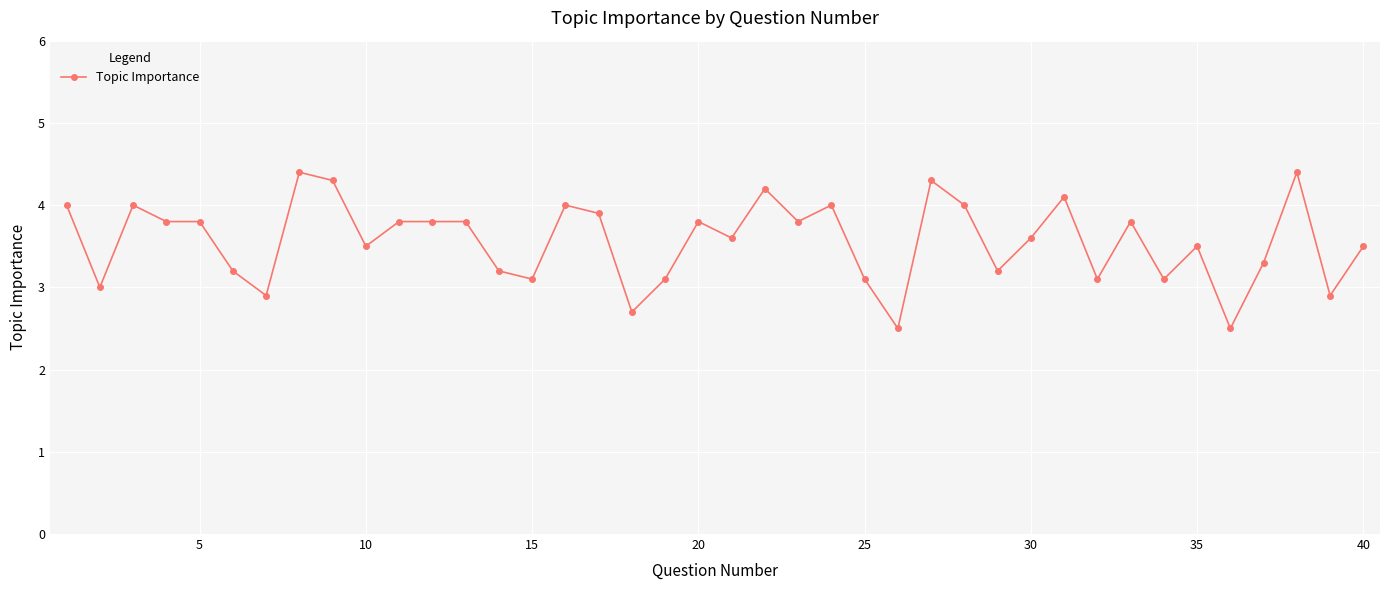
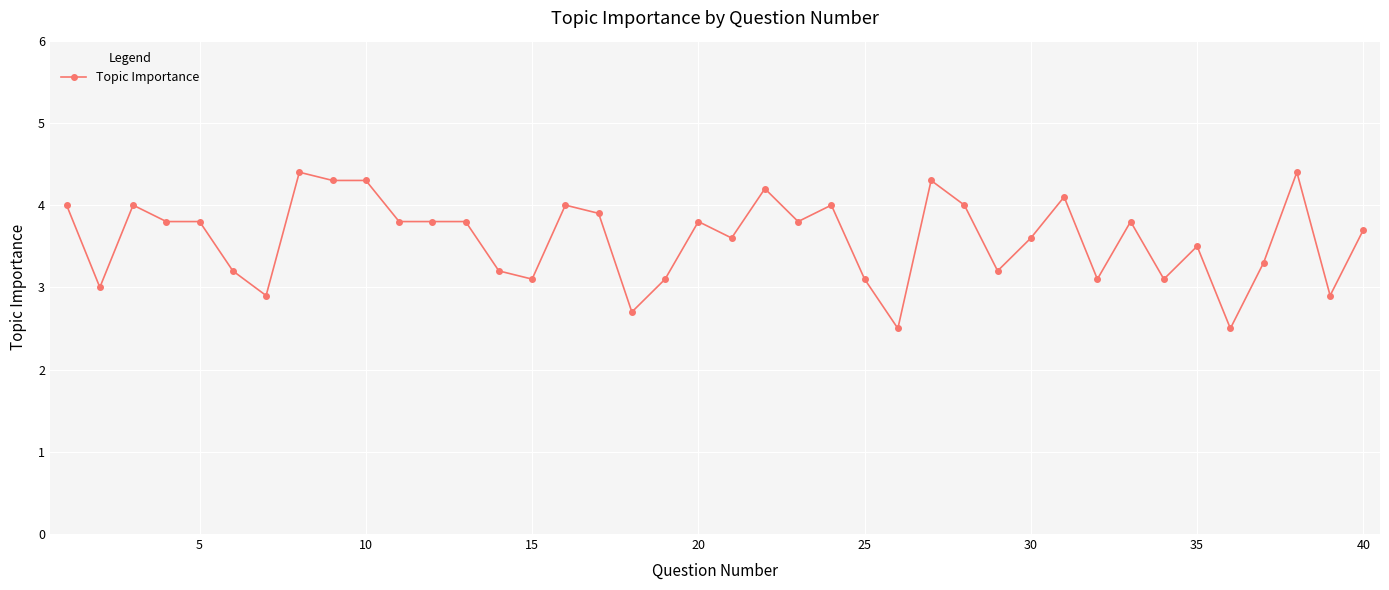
  {
    "5": 3.8,
-   "10": 3.5,
+   "10": 4.3,
    "15": 3.1,
    "20": 3.8,
    "25": 3.1,
    "30": 3.6,
    "35": 3.5,
-   "40": 3.5
+   "40": 3.7
  }
